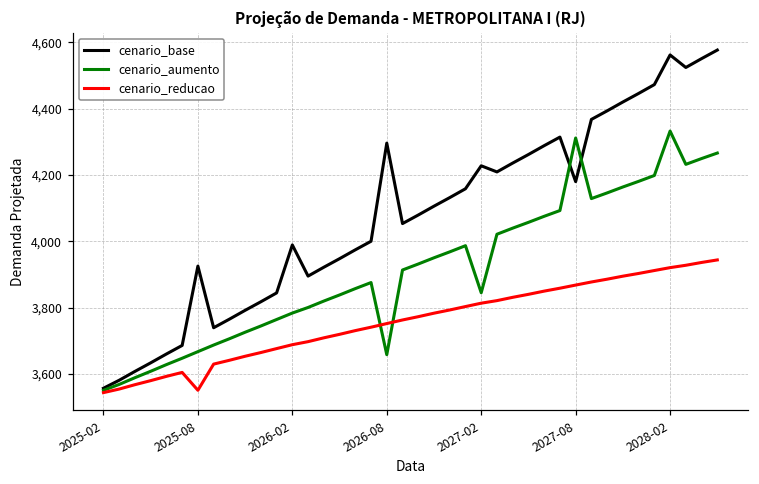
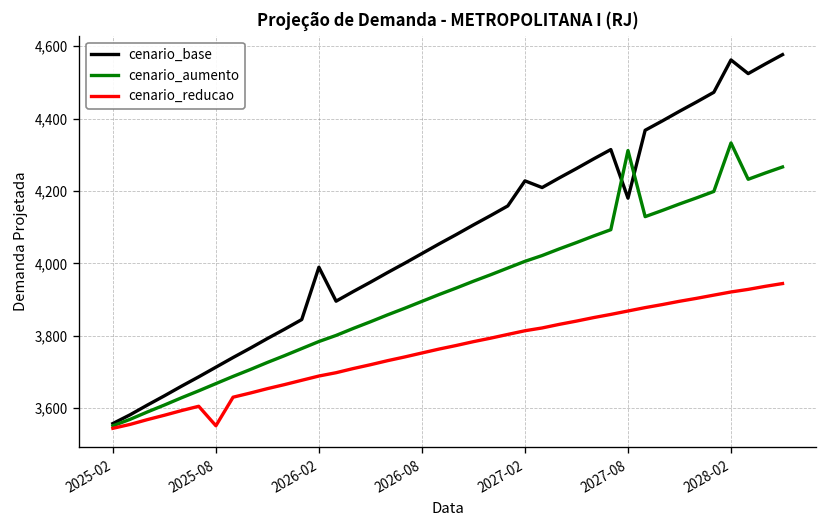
  {
    "cenario_base": {
-     "2025-08": "3,930",
+     "2025-08": "3,710",
      "2026-02": "3,990",
-     "2026-08": "4,300",
+     "2026-08": "4,030",
      "2027-02": "4,230",
      "2027-08": "4,180",
      "2028-02": "4,560"
    },
    "cenario_aumento": {
      "2025-08": "3,670",
      "2026-02": "3,780",
-     "2026-08": "3,660",
-     "2027-02": "3,850",
+     "2026-08": "3,890",
+     "2027-02": "4,010",
      "2027-08": "4,310",
      "2028-02": "4,330"
    },
    "cenario_reducao": {
      "2025-08": "3,550",
      "2026-02": "3,690",
      "2026-08": "3,750",
      "2027-02": "3,810",
      "2027-08": "3,870",
      "2028-02": "3,920"
    }
  }
